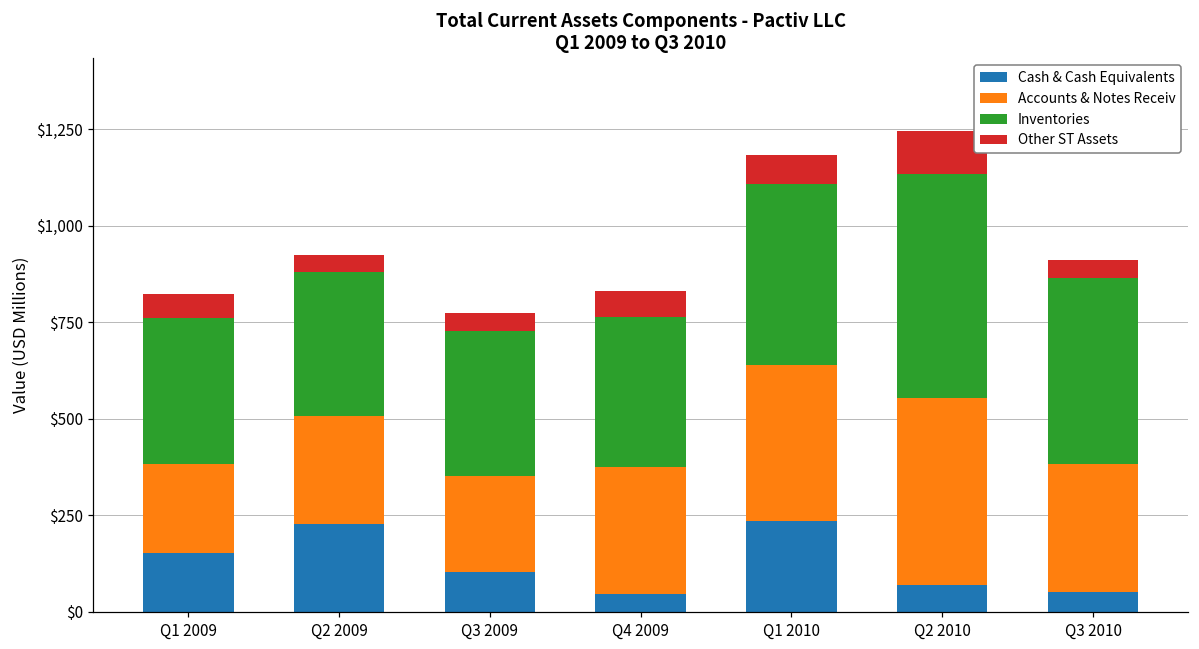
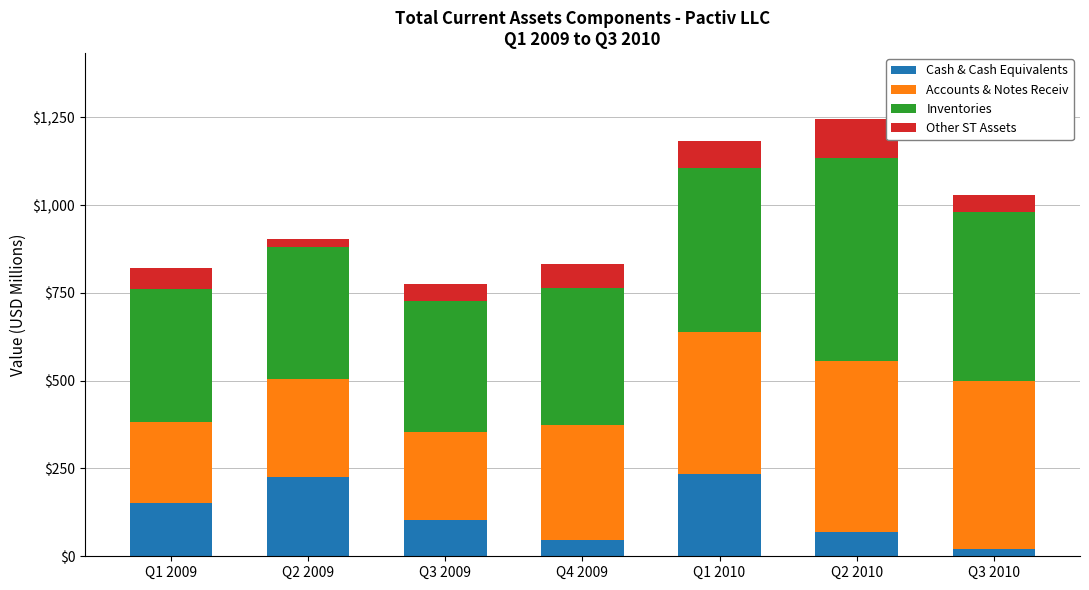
  {
    "Cash & Cash Equivalents": {
      "Q1 2009": "$150",
      "Q2 2009": "$230",
      "Q3 2009": "$100",
      "Q4 2009": "$50",
      "Q1 2010": "$240",
      "Q2 2010": "$70",
-     "Q3 2010": "$50"
+     "Q3 2010": "$20"
    },
    "Accounts & Notes Receiv": {
      "Q1 2009": "$230",
      "Q2 2009": "$280",
      "Q3 2009": "$250",
      "Q4 2009": "$330",
      "Q1 2010": "$400",
      "Q2 2010": "$490",
-     "Q3 2010": "$330"
+     "Q3 2010": "$480"
    },
    "Inventories": {
      "Q1 2009": "$380",
      "Q2 2009": "$380",
      "Q3 2009": "$380",
      "Q4 2009": "$390",
      "Q1 2010": "$470",
      "Q2 2010": "$580",
      "Q3 2010": "$480"
    },
    "Other ST Assets": {
      "Q1 2009": "$60",
-     "Q2 2009": "$40",
+     "Q2 2009": "$20",
      "Q3 2009": "$50",
      "Q4 2009": "$70",
      "Q1 2010": "$80",
      "Q2 2010": "$110",
      "Q3 2010": "$50"
    }
  }
